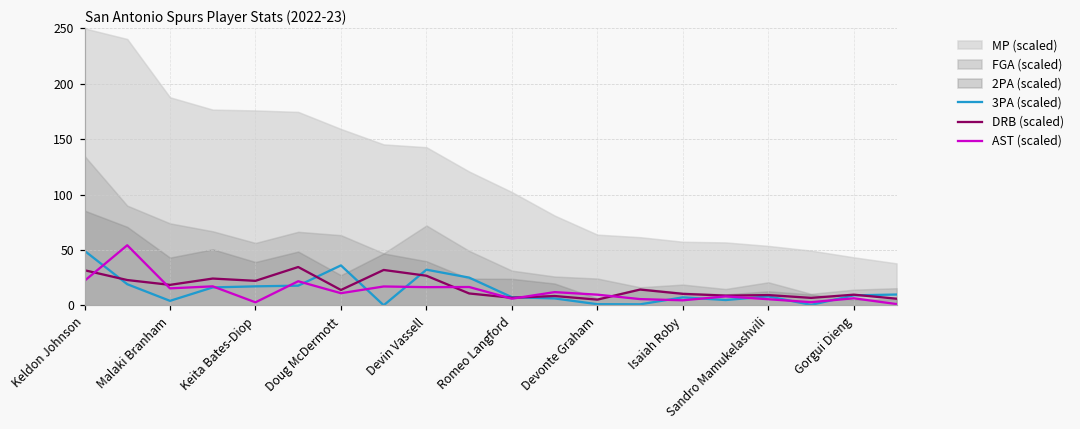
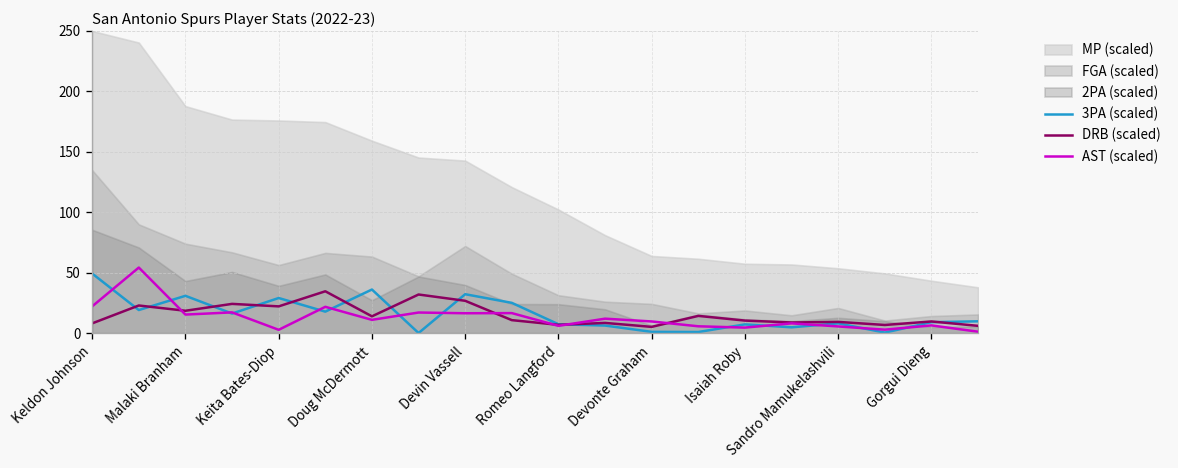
  {
    "3PA (scaled)": {
      "Keldon Johnson": 49,
-     "Malaki Branham": 4,
-     "Keita Bates-Diop": 17,
+     "Malaki Branham": 31,
+     "Keita Bates-Diop": 29,
      "Doug McDermott": 36,
      "Devin Vassell": 32,
      "Devonte Graham": 1,
      "Isaiah Roby": 7
    },
    "DRB (scaled)": {
-     "Keldon Johnson": 32,
+     "Keldon Johnson": 8,
      "Malaki Branham": 19,
      "Keita Bates-Diop": 22,
      "Doug McDermott": 14,
      "Devin Vassell": 27
    },
    "AST (scaled)": {
      "Keldon Johnson": 22,
      "Malaki Branham": 15,
      "Keita Bates-Diop": 3,
      "Doug McDermott": 11,
      "Devin Vassell": 16,
      "Devonte Graham": 10,
      "Isaiah Roby": 5
    }
  }
